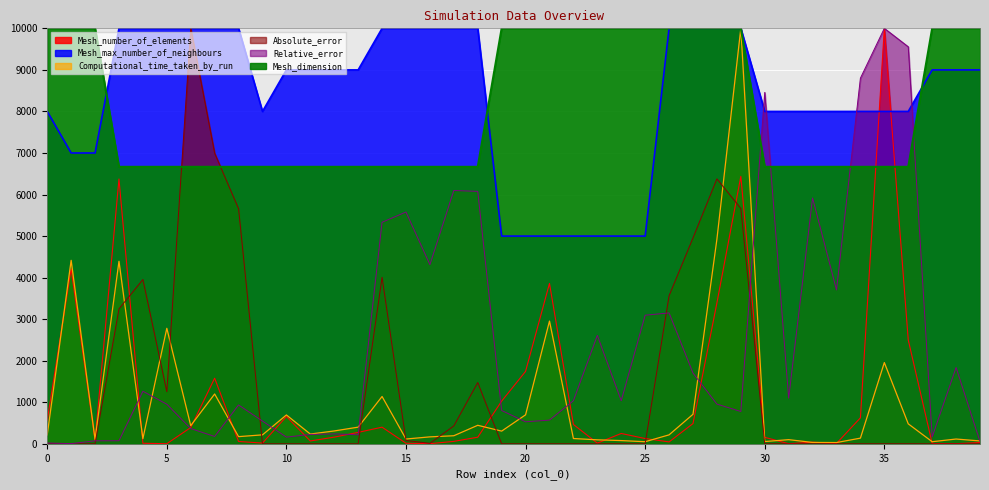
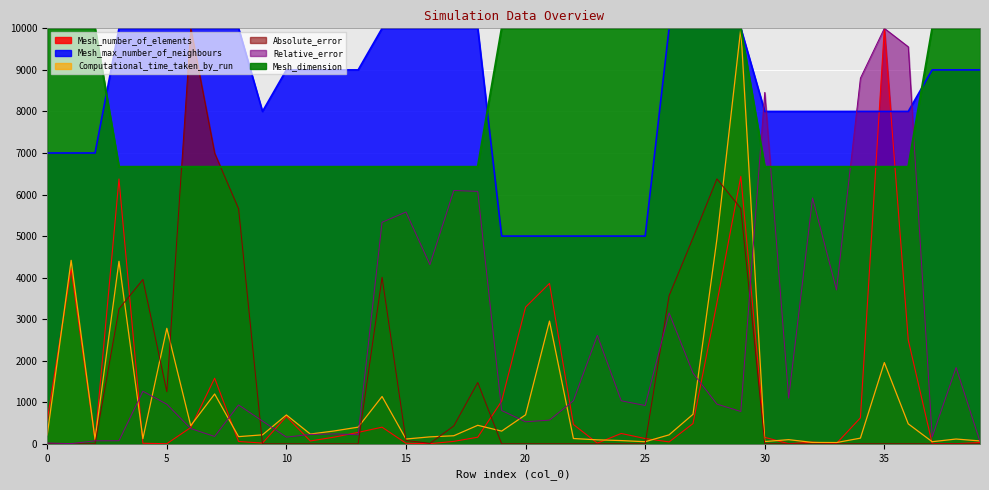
  {
    "Mesh_number_of_elements": {
      "0": 600,
      "5": 0,
      "15": 0,
-     "20": 1700,
+     "20": 3300,
      "25": 100,
      "30": 200
    },
    "Mesh_max_number_of_neighbours": {
-     "0": 8000,
+     "0": 7000,
      "5": 10000,
      "15": 10000,
      "20": 5000,
      "25": 5000,
      "30": 8000,
      "35": 8000
    },
    "Computational_time_taken_by_run": {
      "0": 200,
      "5": 2800,
      "20": 700,
      "35": 2000
    },
    "Absolute_error": {
      "5": 1300,
      "10": 0,
      "20": 0,
      "35": 0
    },
    "Relative_error": {
      "5": 1000,
      "10": 200,
      "15": 5600,
      "20": 500,
-     "25": 3100,
+     "25": 900,
      "30": 8500
    },
    "Mesh_dimension": {
      "0": 10000,
      "5": 6700,
      "10": 6700,
      "15": 6700,
      "20": 10000,
      "25": 10000,
      "30": 6700,
      "35": 6700
    }
  }
